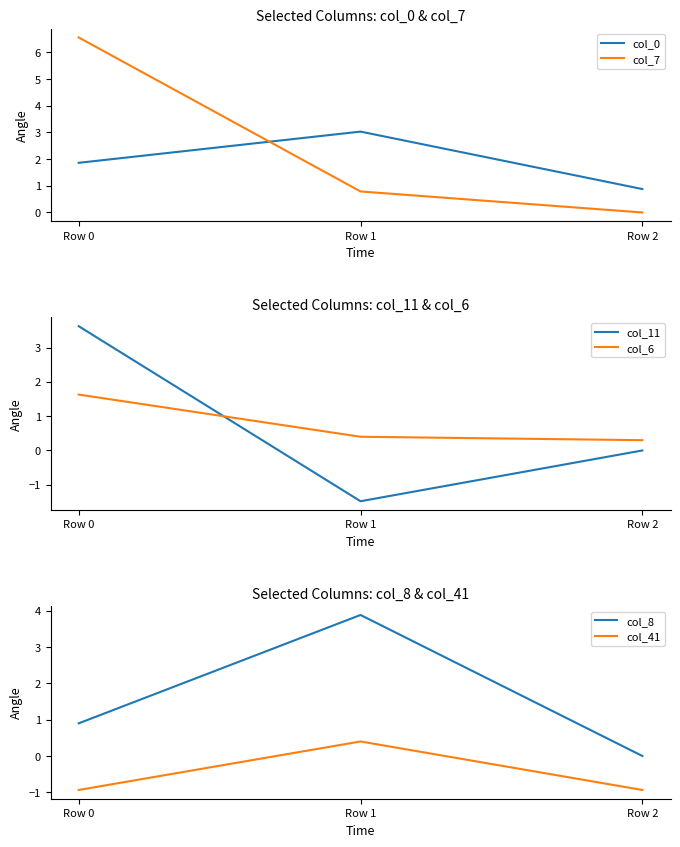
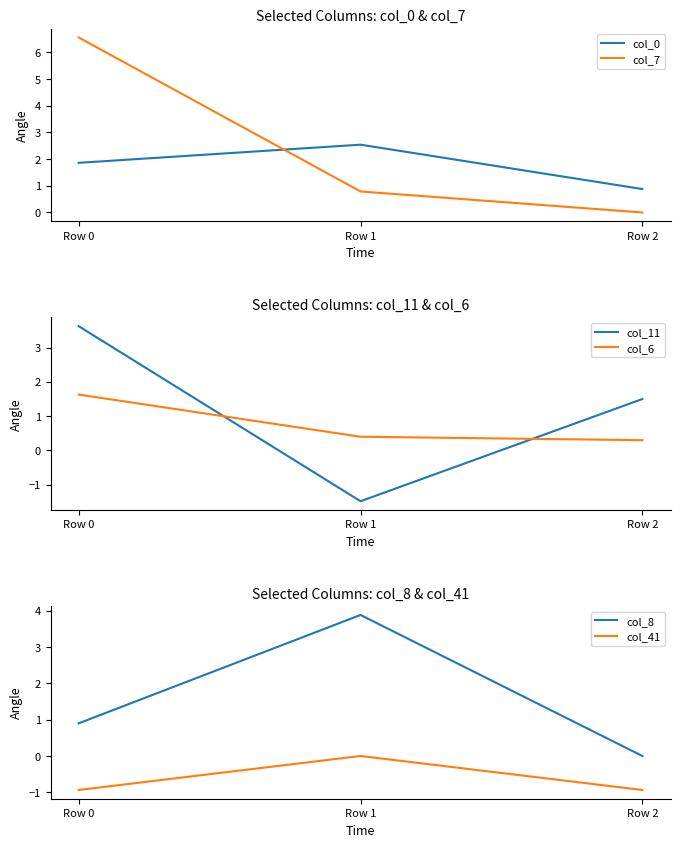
  {
    "Selected Columns: col_0 & col_7": {
      "col_0": {
        "Row 0": 1.9,
-       "Row 1": 3.0,
+       "Row 1": 2.5,
        "Row 2": 0.9
      },
      "col_7": {
        "Row 0": 6.6,
        "Row 1": 0.8,
        "Row 2": 0.0
      }
    },
    "Selected Columns: col_11 & col_6": {
      "col_11": {
        "Row 0": 3.6,
        "Row 1": -1.5,
-       "Row 2": 0.0
+       "Row 2": 1.5
      },
      "col_6": {
        "Row 0": 1.6,
        "Row 1": 0.4,
        "Row 2": 0.3
      }
    },
    "Selected Columns: col_8 & col_41": {
      "col_8": {
        "Row 0": 0.9,
        "Row 1": 3.9,
        "Row 2": 0.0
      },
      "col_41": {
        "Row 0": -0.9,
-       "Row 1": 0.4,
+       "Row 1": 0.0,
        "Row 2": -0.9
      }
    }
  }
